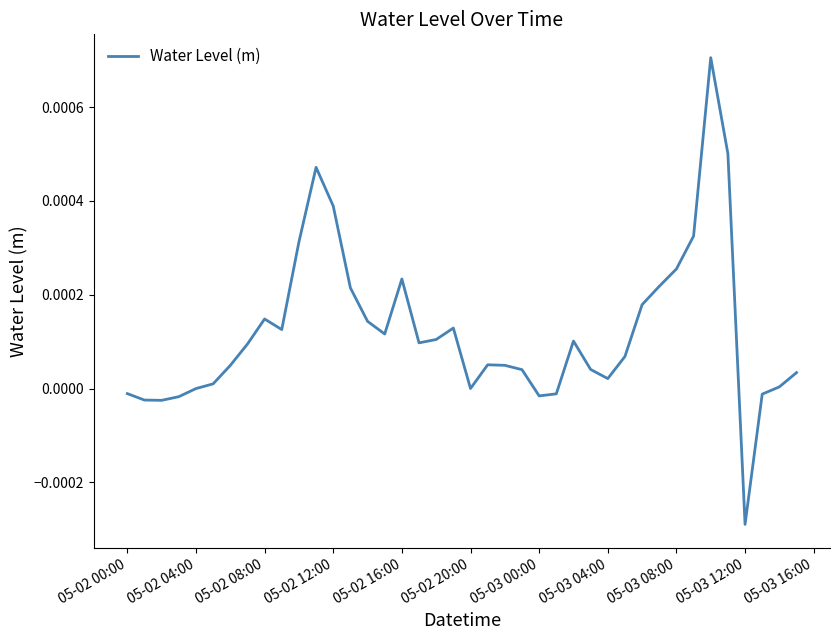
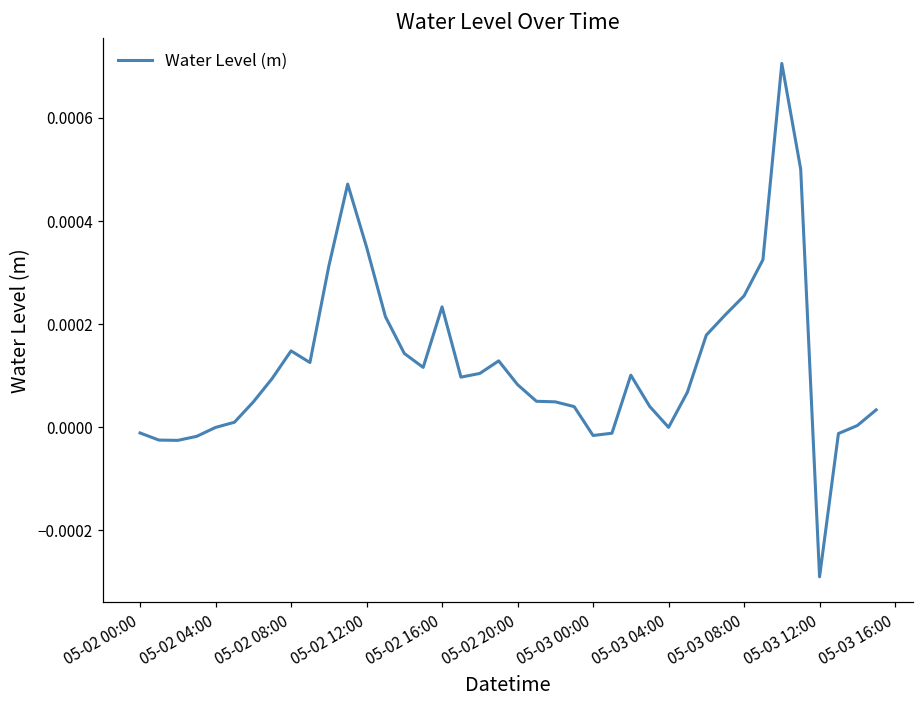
  {
    "05-02 00:00": -0.00001,
    "05-02 04:00": 0.00000,
    "05-02 08:00": 0.00015,
-   "05-02 12:00": 0.00039,
+   "05-02 12:00": 0.00035,
    "05-02 16:00": 0.00023,
-   "05-02 20:00": 0.0000,
+   "05-02 20:00": 0.0001,
    "05-03 00:00": -0.00002,
-   "05-03 04:00": 0.00002,
+   "05-03 04:00": 0.00000,
    "05-03 08:00": 0.00025,
    "05-03 12:00": -0.00029
  }
